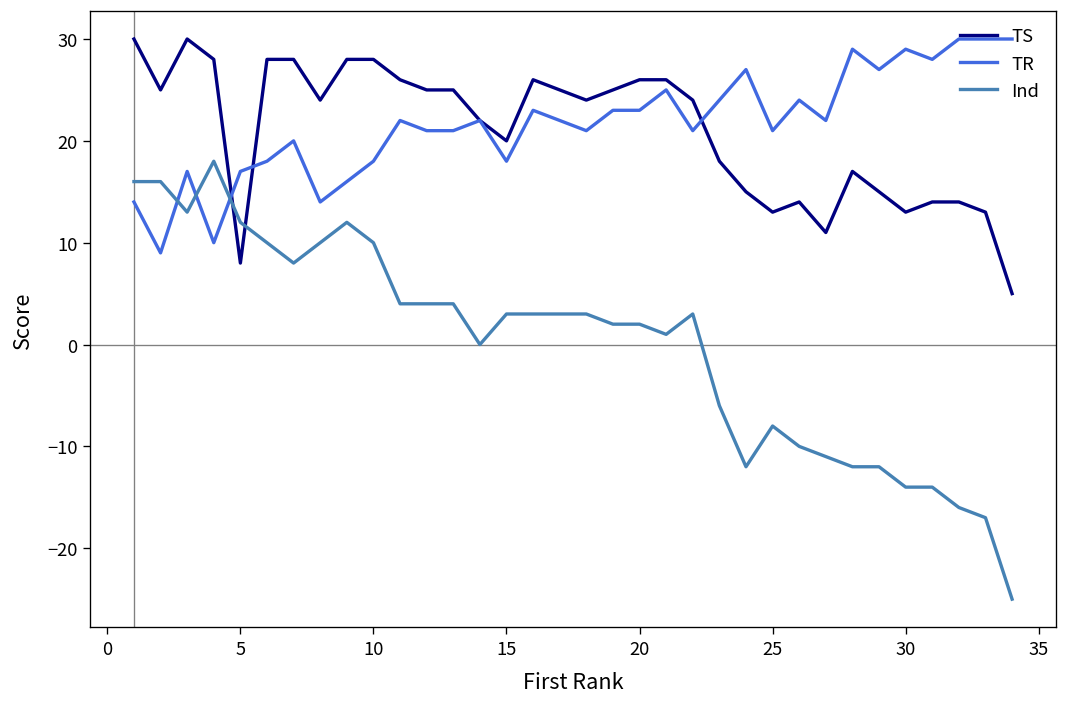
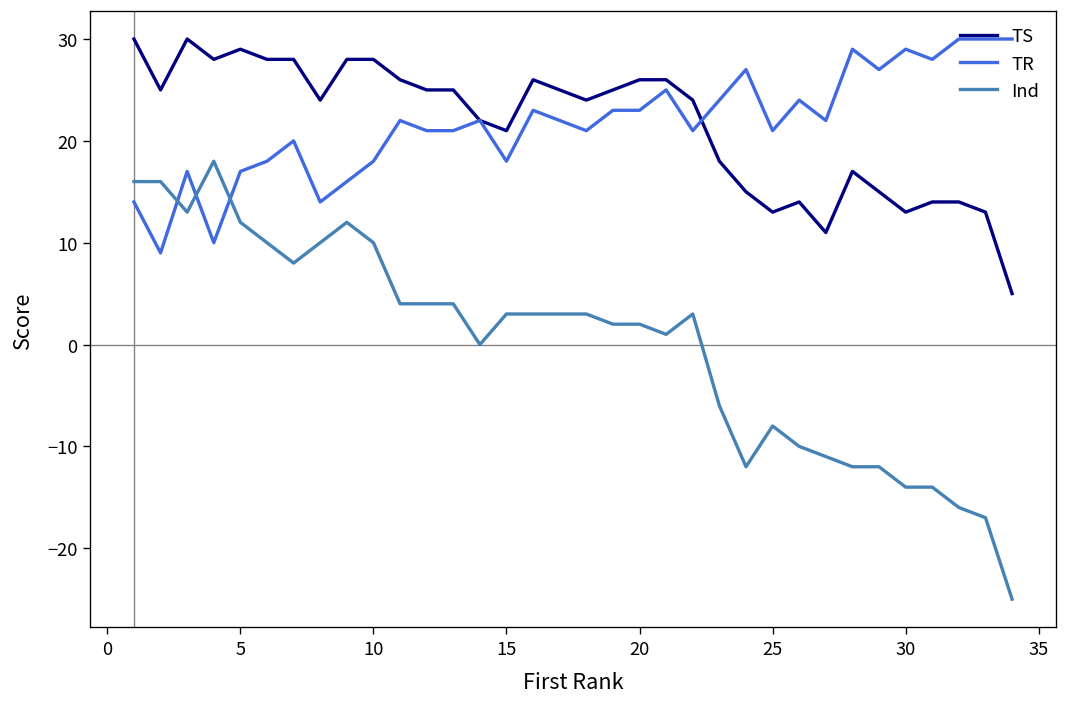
  {
    "TS": {
-     "5": 8,
+     "5": 29,
      "10": 28,
-     "15": 20,
+     "15": 21,
      "20": 26,
      "25": 13,
      "30": 13
    }
  }
